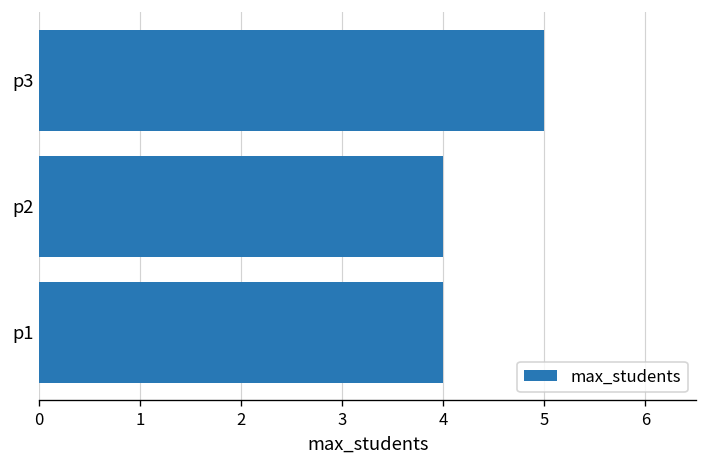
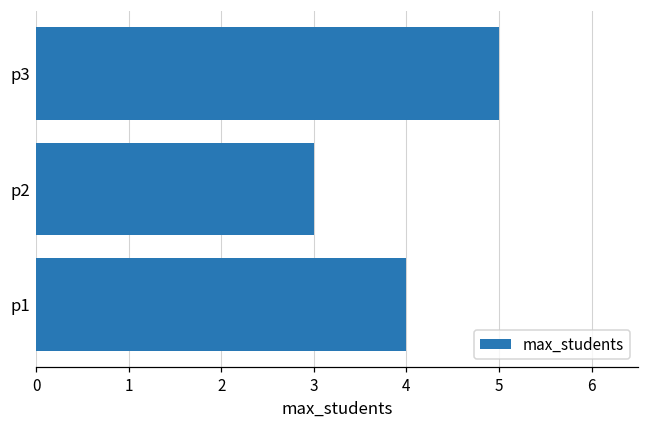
  {
    "p3": 5,
-   "p2": 4,
+   "p2": 3,
    "p1": 4
  }
